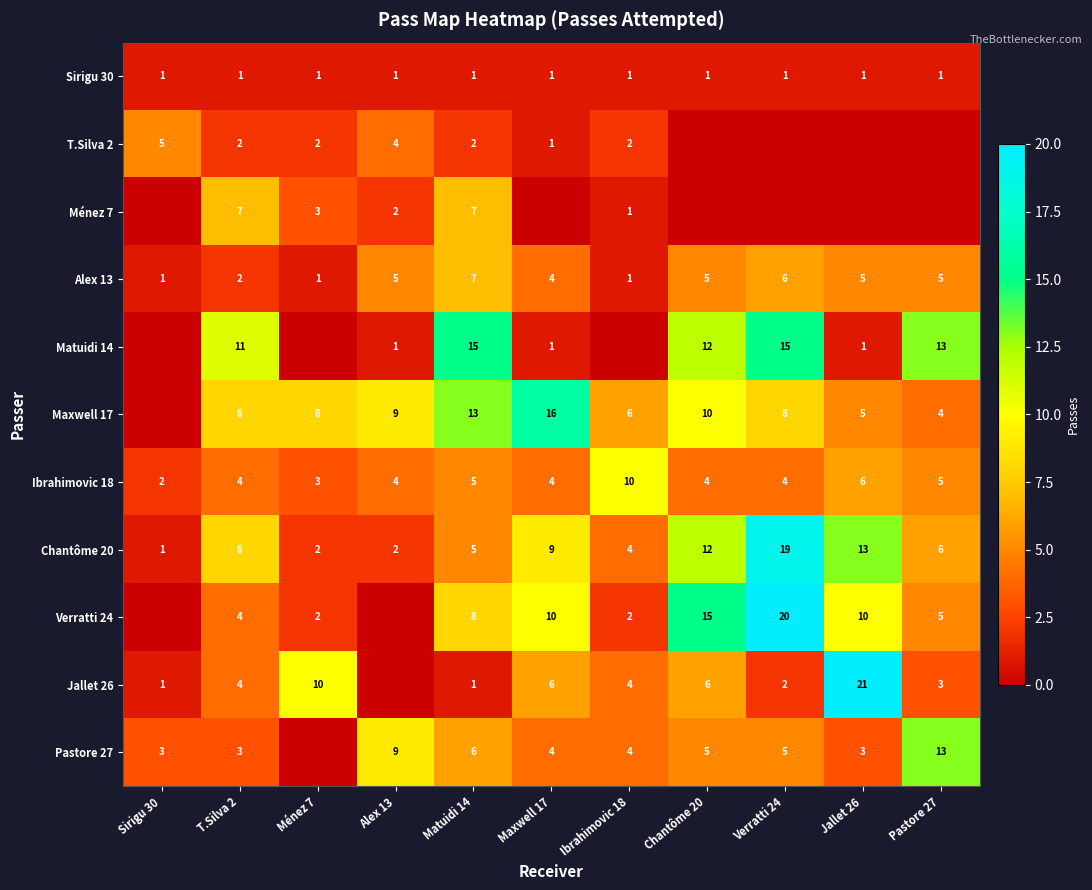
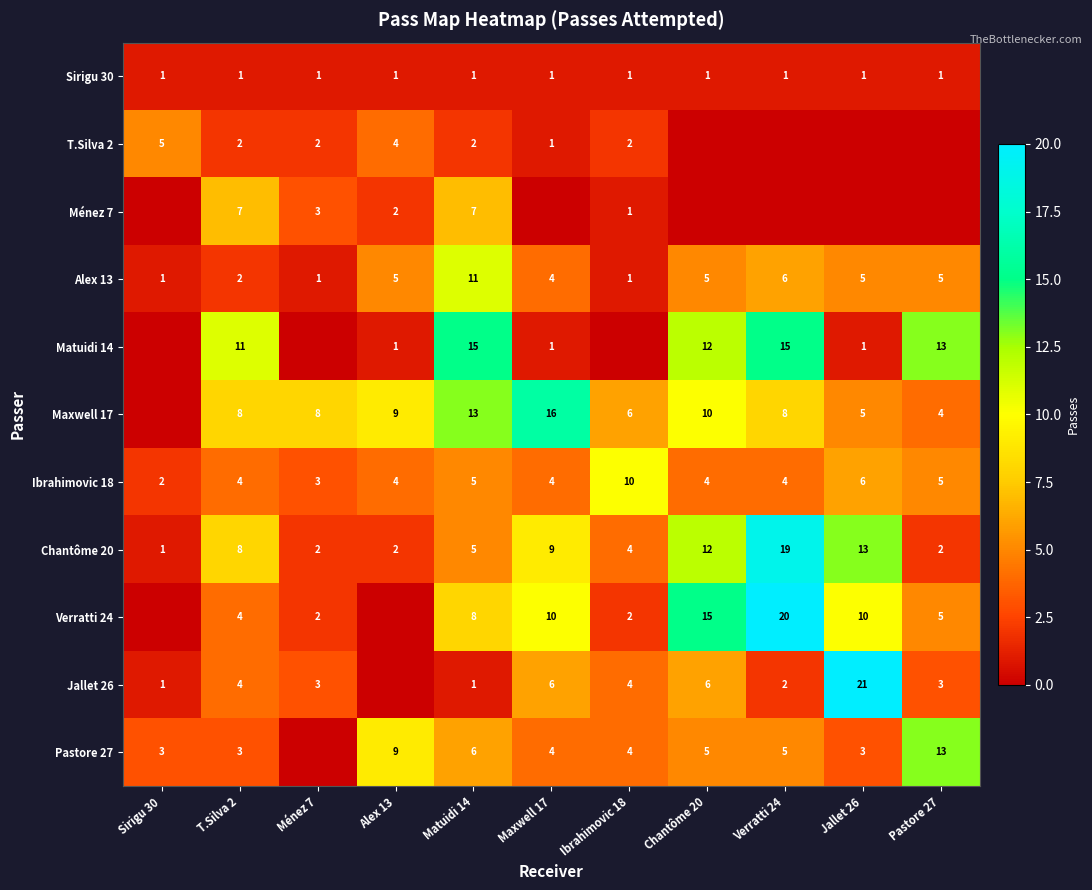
  {
    "Sirigu 30": {
      "Sirigu 30": 1,
      "T.Silva 2": 1,
      "Ménez 7": 1,
      "Alex 13": 1,
      "Matuidi 14": 1,
      "Maxwell 17": 1,
      "Ibrahimovic 18": 1,
      "Chantôme 20": 1,
      "Verratti 24": 1,
      "Jallet 26": 1,
      "Pastore 27": 1
    },
    "T.Silva 2": {
      "Sirigu 30": 5,
      "T.Silva 2": 2,
      "Ménez 7": 2,
      "Alex 13": 4,
      "Matuidi 14": 2,
      "Maxwell 17": 1,
      "Ibrahimovic 18": 2
    },
    "Ménez 7": {
      "T.Silva 2": 7,
      "Ménez 7": 3,
      "Alex 13": 2,
      "Matuidi 14": 7,
      "Ibrahimovic 18": 1
    },
    "Alex 13": {
      "Sirigu 30": 1,
      "T.Silva 2": 2,
      "Ménez 7": 1,
      "Alex 13": 5,
-     "Matuidi 14": 7,
+     "Matuidi 14": 11,
      "Maxwell 17": 4,
      "Ibrahimovic 18": 1,
      "Chantôme 20": 5,
      "Verratti 24": 6,
      "Jallet 26": 5,
      "Pastore 27": 5
    },
    "Matuidi 14": {
      "T.Silva 2": 11,
      "Alex 13": 1,
      "Matuidi 14": 15,
      "Maxwell 17": 1,
      "Chantôme 20": 12,
      "Verratti 24": 15,
      "Jallet 26": 1,
      "Pastore 27": 13
    },
    "Maxwell 17": {
      "T.Silva 2": 8,
      "Ménez 7": 8,
      "Alex 13": 9,
      "Matuidi 14": 13,
      "Maxwell 17": 16,
      "Ibrahimovic 18": 6,
      "Chantôme 20": 10,
      "Verratti 24": 8,
      "Jallet 26": 5,
      "Pastore 27": 4
    },
    "Ibrahimovic 18": {
      "Sirigu 30": 2,
      "T.Silva 2": 4,
      "Ménez 7": 3,
      "Alex 13": 4,
      "Matuidi 14": 5,
      "Maxwell 17": 4,
      "Ibrahimovic 18": 10,
      "Chantôme 20": 4,
      "Verratti 24": 4,
      "Jallet 26": 6,
      "Pastore 27": 5
    },
    "Chantôme 20": {
      "Sirigu 30": 1,
      "T.Silva 2": 8,
      "Ménez 7": 2,
      "Alex 13": 2,
      "Matuidi 14": 5,
      "Maxwell 17": 9,
      "Ibrahimovic 18": 4,
      "Chantôme 20": 12,
      "Verratti 24": 19,
      "Jallet 26": 13,
-     "Pastore 27": 6
+     "Pastore 27": 2
    },
    "Verratti 24": {
      "T.Silva 2": 4,
      "Ménez 7": 2,
      "Matuidi 14": 8,
      "Maxwell 17": 10,
      "Ibrahimovic 18": 2,
      "Chantôme 20": 15,
      "Verratti 24": 20,
      "Jallet 26": 10,
      "Pastore 27": 5
    },
    "Jallet 26": {
      "Sirigu 30": 1,
      "T.Silva 2": 4,
-     "Ménez 7": 10,
+     "Ménez 7": 3,
      "Matuidi 14": 1,
      "Maxwell 17": 6,
      "Ibrahimovic 18": 4,
      "Chantôme 20": 6,
      "Verratti 24": 2,
      "Jallet 26": 21,
      "Pastore 27": 3
    },
    "Pastore 27": {
      "Sirigu 30": 3,
      "T.Silva 2": 3,
      "Alex 13": 9,
      "Matuidi 14": 6,
      "Maxwell 17": 4,
      "Ibrahimovic 18": 4,
      "Chantôme 20": 5,
      "Verratti 24": 5,
      "Jallet 26": 3,
      "Pastore 27": 13
    }
  }
